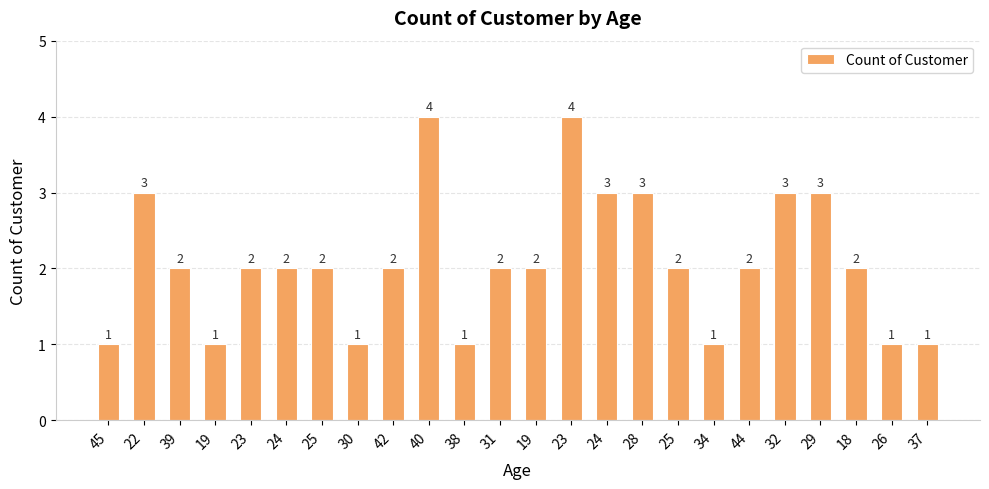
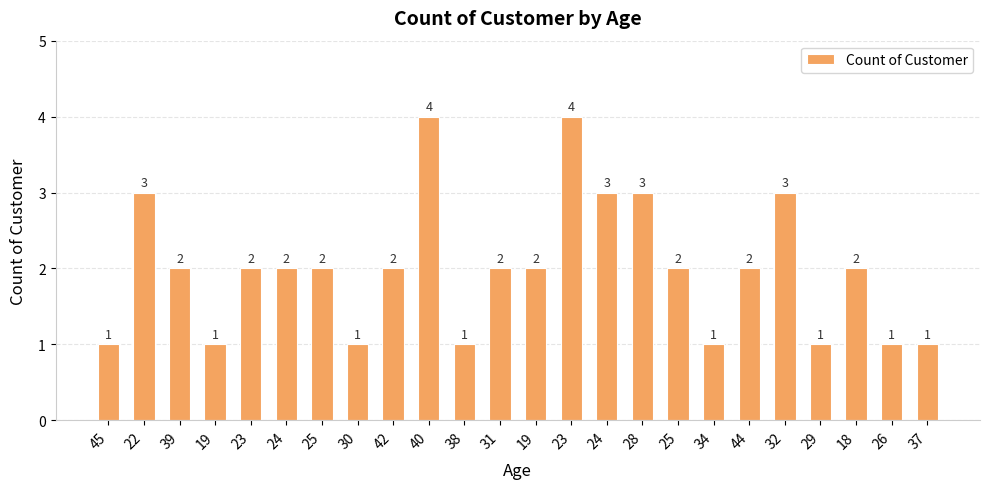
  {
    "45": 1,
    "22": 3,
    "39": 2,
    "30": 1,
    "42": 2,
    "40": 4,
    "38": 1,
    "31": 2,
    "28": 3,
    "34": 1,
    "44": 2,
    "32": 3,
-   "29": 3,
+   "29": 1,
    "18": 2,
    "26": 1,
    "37": 1
  }
